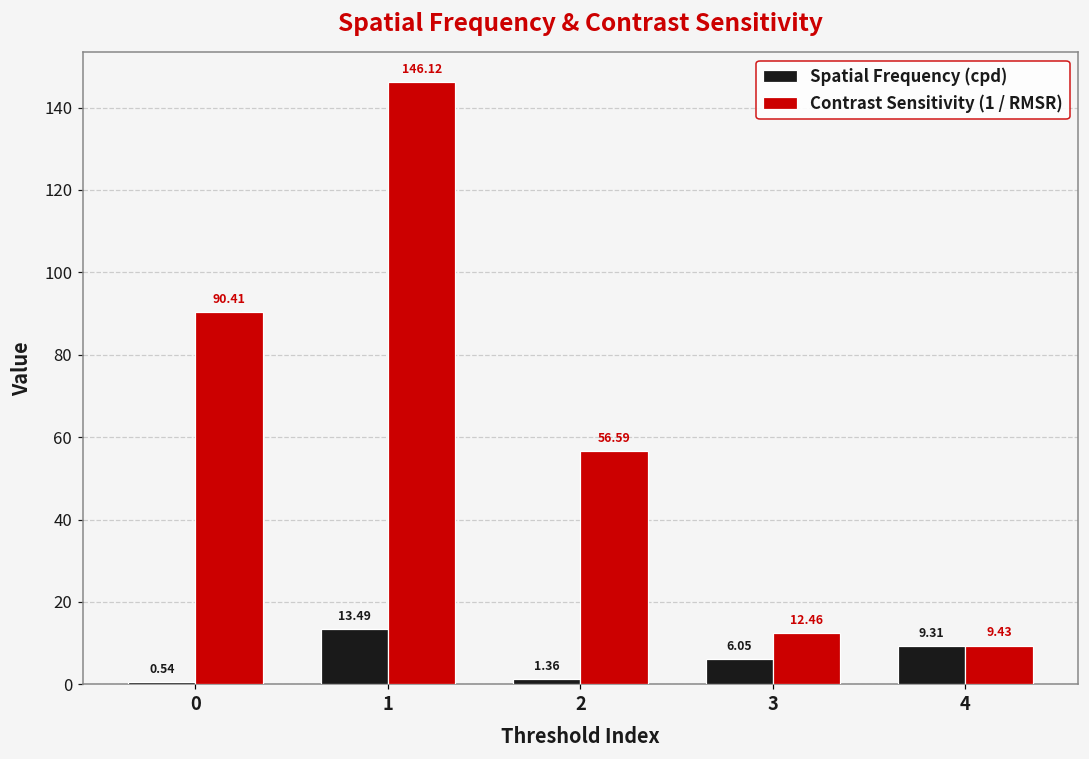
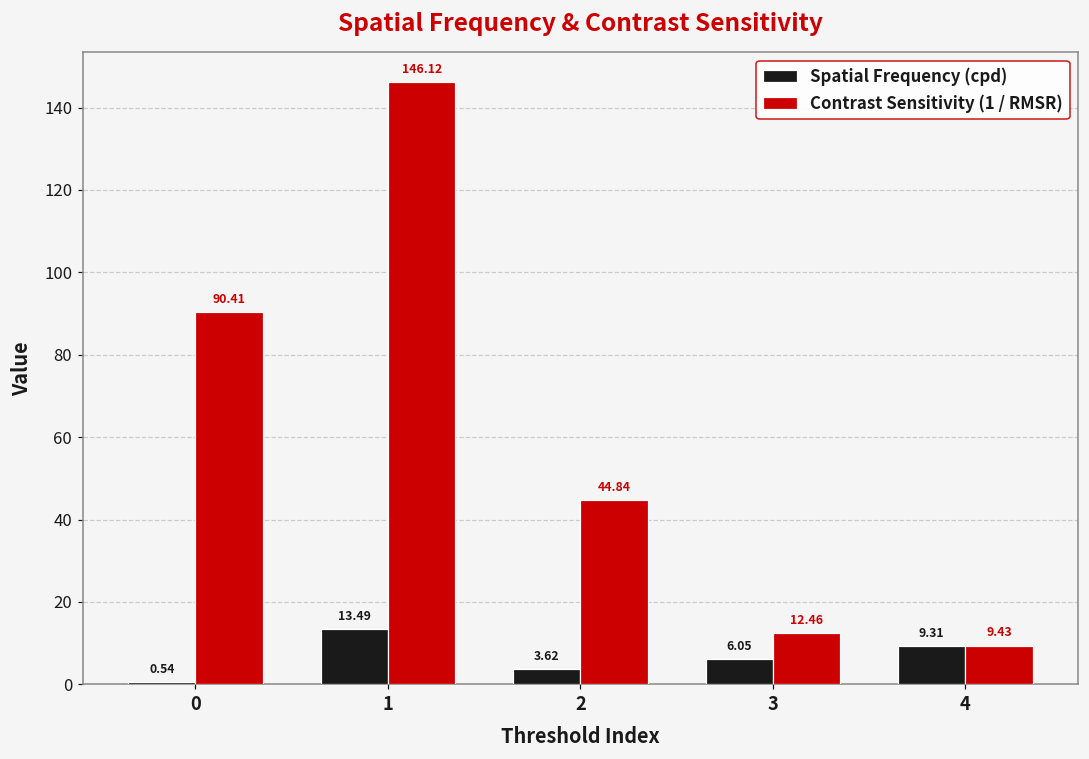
  {
    "Spatial Frequency (cpd)": {
      "0": 0.54,
      "1": 13.49,
-     "2": 1.36,
+     "2": 3.62,
      "3": 6.05,
      "4": 9.31
    },
    "Contrast Sensitivity (1 / RMSR)": {
      "0": 90.41,
      "1": 146.12,
-     "2": 56.59,
+     "2": 44.84,
      "3": 12.46,
      "4": 9.43
    }
  }
